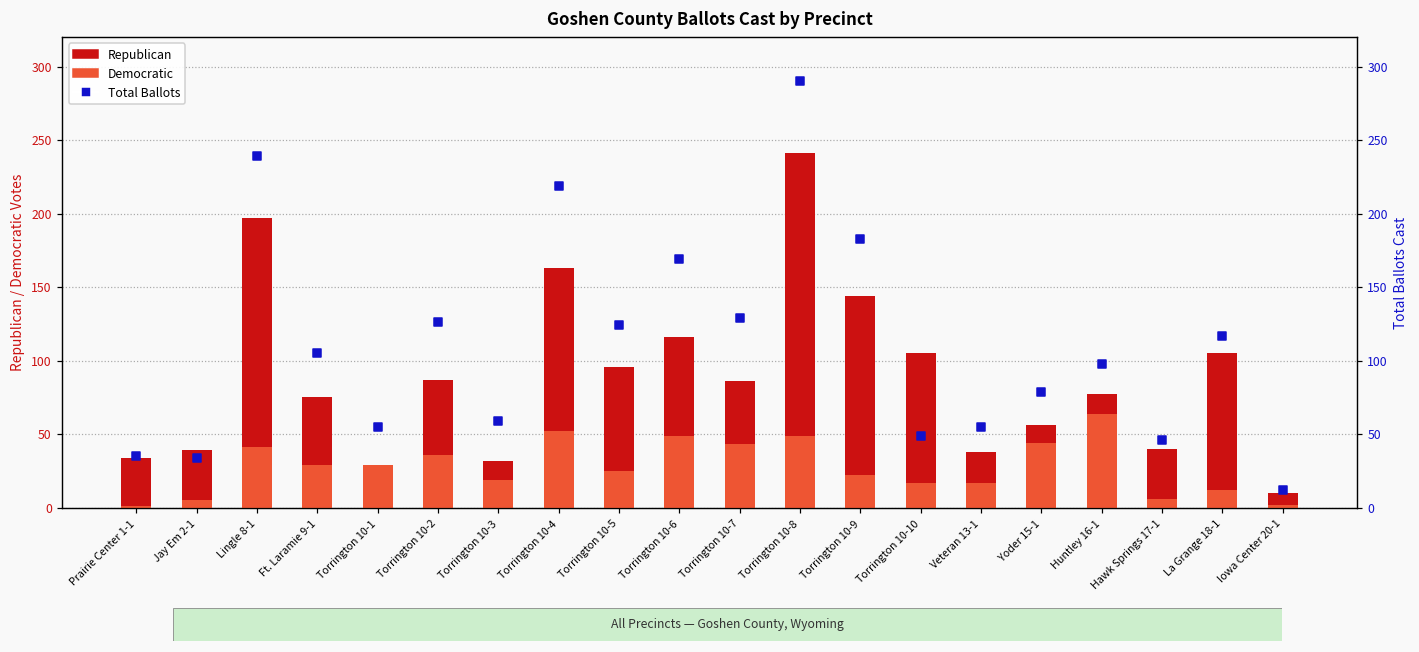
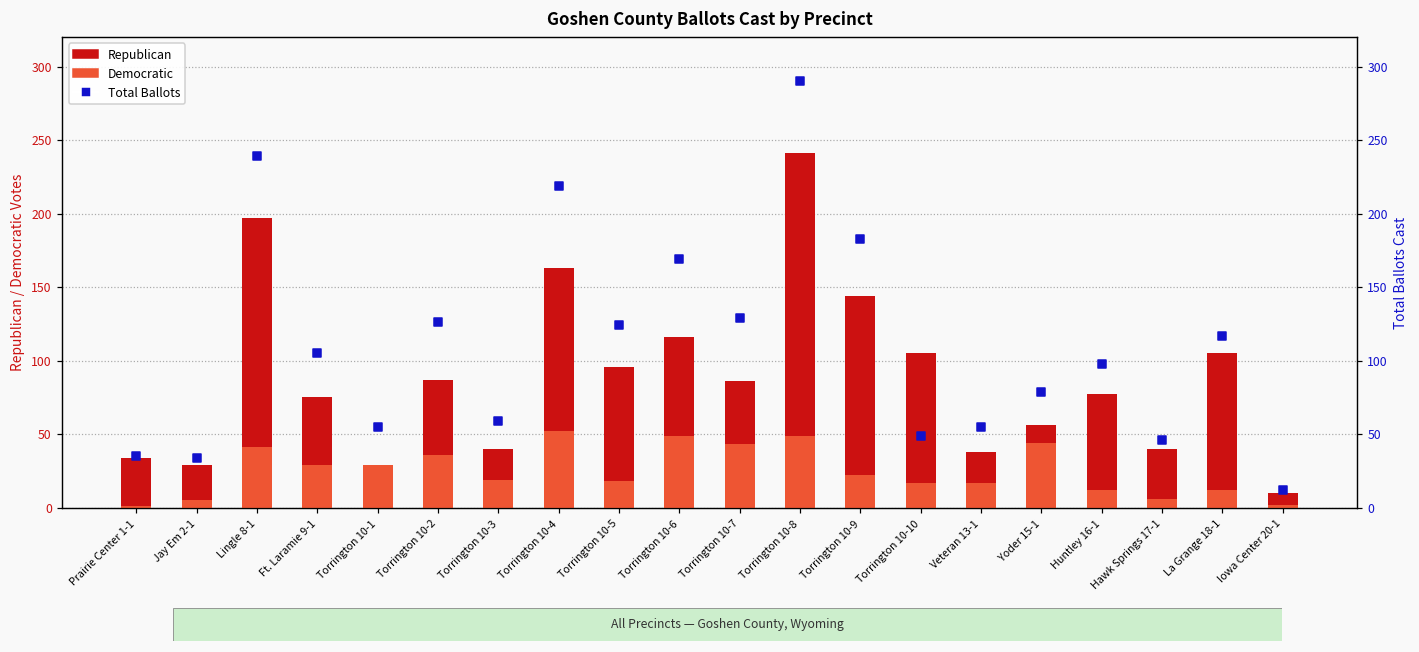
  {
    "Republican": {
      "Prairie Center 1-1": 34,
-     "Jay Em 2-1": 39,
+     "Jay Em 2-1": 29,
      "Lingle 8-1": 197,
      "Ft. Laramie 9-1": 75,
      "Torrington 10-2": 87,
-     "Torrington 10-3": 32,
+     "Torrington 10-3": 40,
      "Torrington 10-4": 163,
      "Torrington 10-5": 96,
      "Torrington 10-6": 116,
      "Torrington 10-7": 86,
      "Torrington 10-8": 241,
      "Torrington 10-9": 144,
      "Torrington 10-10": 105,
      "Veteran 13-1": 38,
      "Yoder 15-1": 56,
      "Huntley 16-1": 77,
      "Hawk Springs 17-1": 40,
      "La Grange 18-1": 105,
      "Iowa Center 20-1": 10
    },
    "Democratic": {
      "Torrington 10-1": 29,
-     "Torrington 10-5": 25,
-     "Huntley 16-1": 64
+     "Torrington 10-5": 18,
+     "Huntley 16-1": 12
    }
  }
